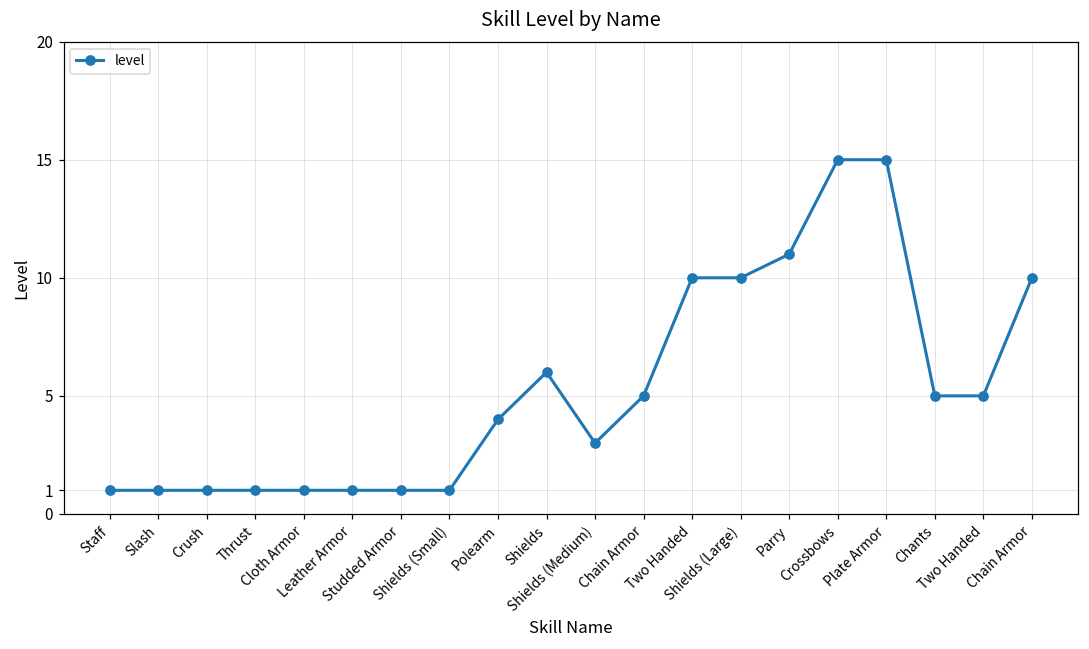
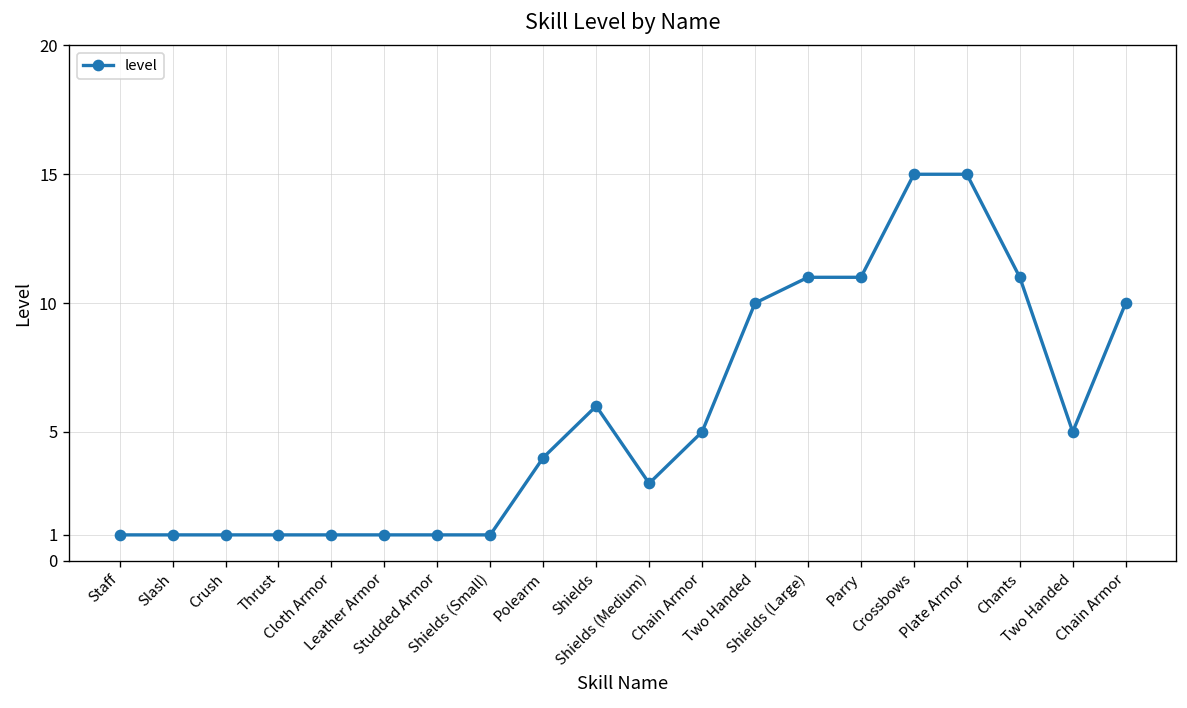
  {
    "Staff": 1,
    "Slash": 1,
    "Crush": 1,
    "Thrust": 1,
    "Cloth Armor": 1,
    "Leather Armor": 1,
    "Studded Armor": 1,
    "Shields (Small)": 1,
    "Polearm": 4,
    "Shields": 6,
    "Shields (Medium)": 3,
-   "Shields (Large)": 10,
+   "Shields (Large)": 11,
    "Parry": 11,
    "Crossbows": 15,
    "Plate Armor": 15,
-   "Chants": 5
+   "Chants": 11
  }
